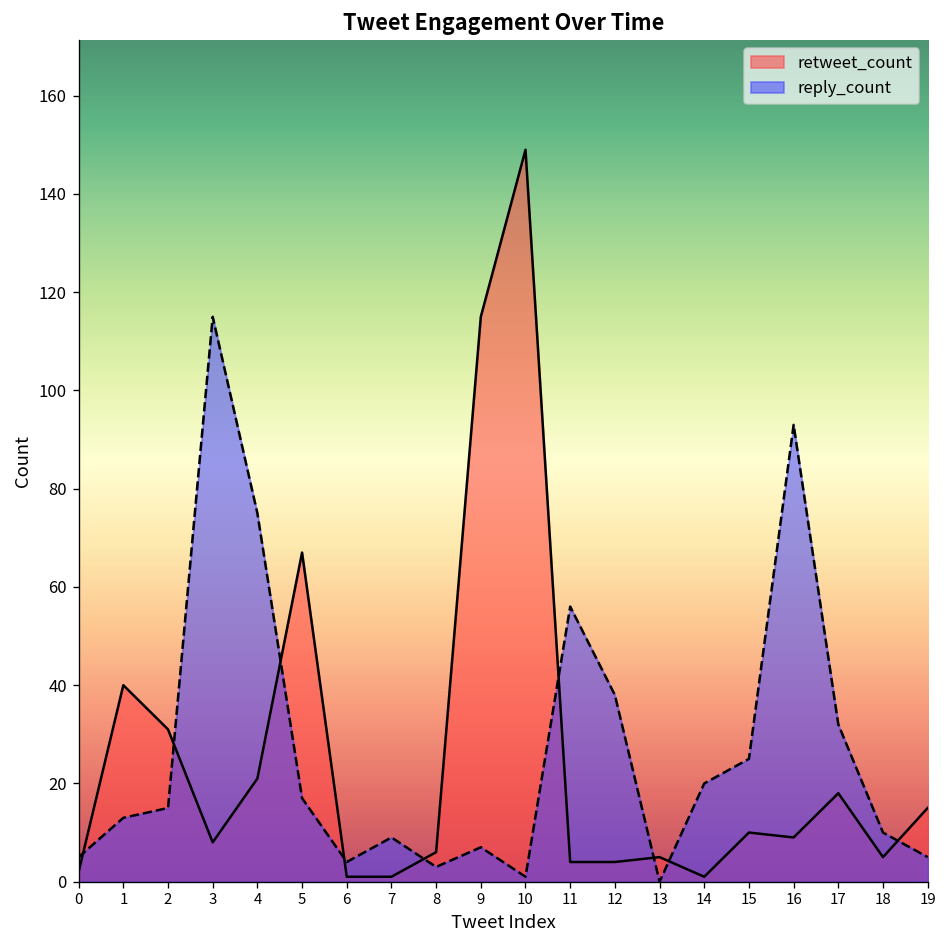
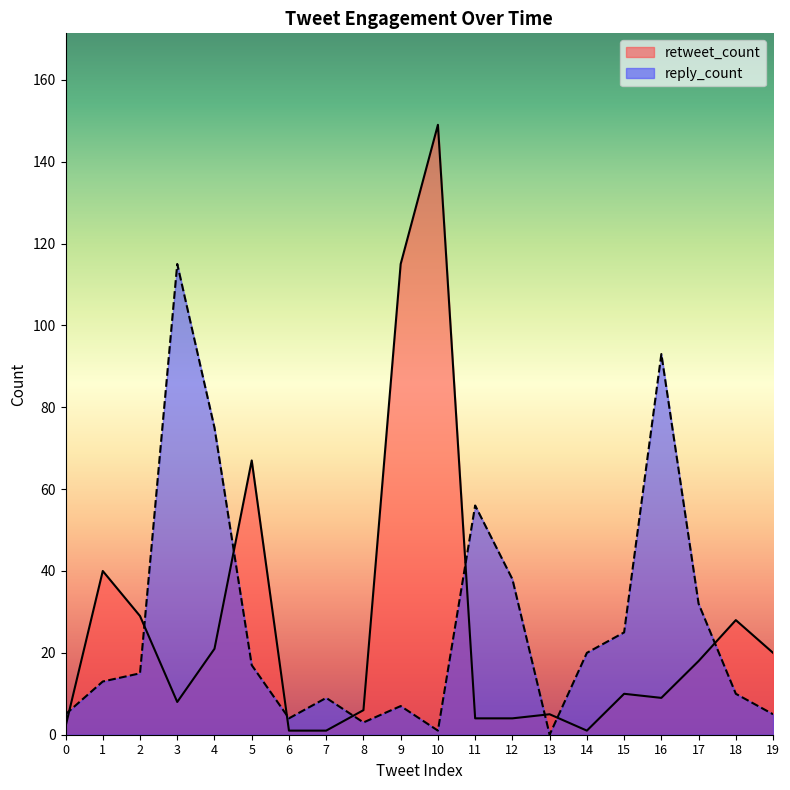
  {
    "retweet_count": {
      "0": 2,
      "1": 40,
-     "2": 31,
+     "2": 29,
      "3": 8,
      "4": 21,
      "5": 67,
      "6": 1,
      "7": 1,
      "8": 6,
      "9": 115,
      "10": 149,
      "11": 4,
      "12": 4,
      "13": 5,
      "14": 1,
      "15": 10,
      "16": 9,
      "17": 18,
-     "18": 5,
-     "19": 15
+     "18": 28,
+     "19": 20
    },
    "reply_count": {
      "0": 5,
      "1": 13,
      "2": 15,
      "3": 115,
      "4": 75,
      "5": 17,
      "6": 4,
      "7": 9,
      "8": 3,
      "9": 7,
      "10": 1,
      "11": 56,
      "12": 38,
      "13": 0,
      "14": 20,
      "15": 25,
      "16": 93,
      "17": 32,
      "18": 10,
      "19": 5
    }
  }
